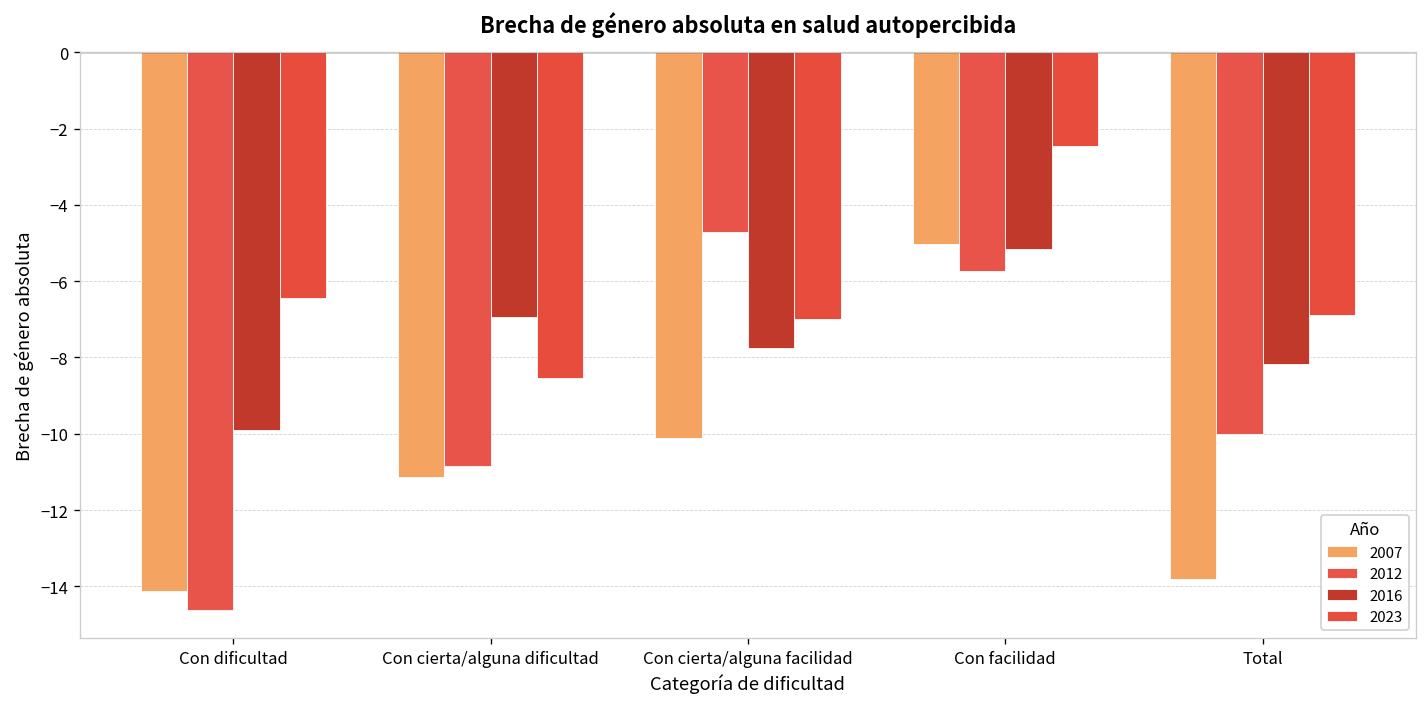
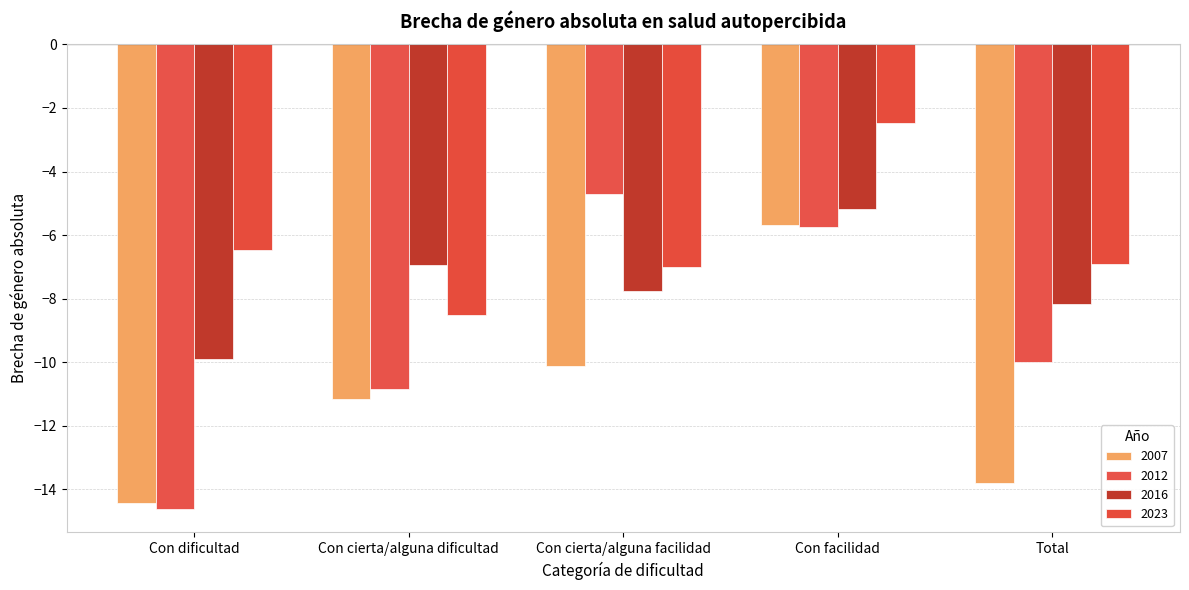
  {
    "2007": {
-     "Con dificultad": -14.1,
+     "Con dificultad": -14.4,
      "Con cierta/alguna dificultad": -11.1,
      "Con cierta/alguna facilidad": -10.1,
-     "Con facilidad": -5.0,
+     "Con facilidad": -5.7,
      "Total": -13.8
    }
  }
